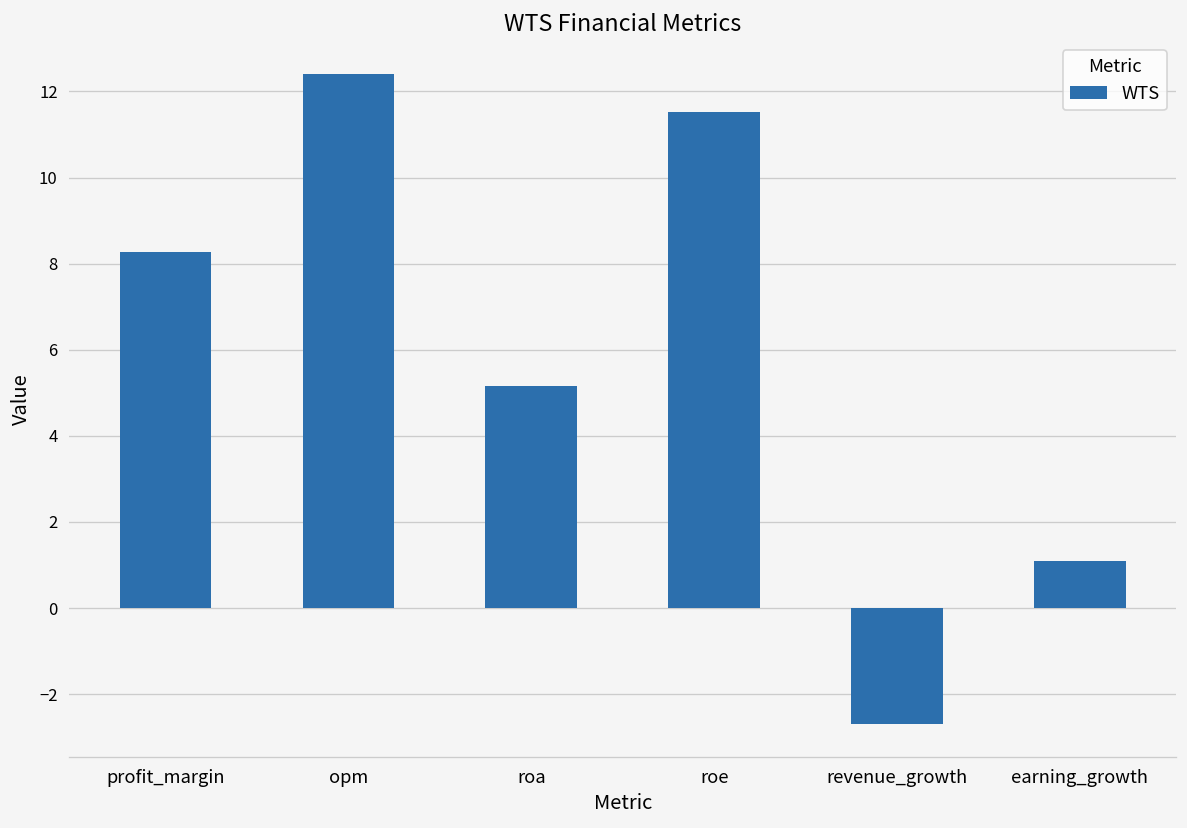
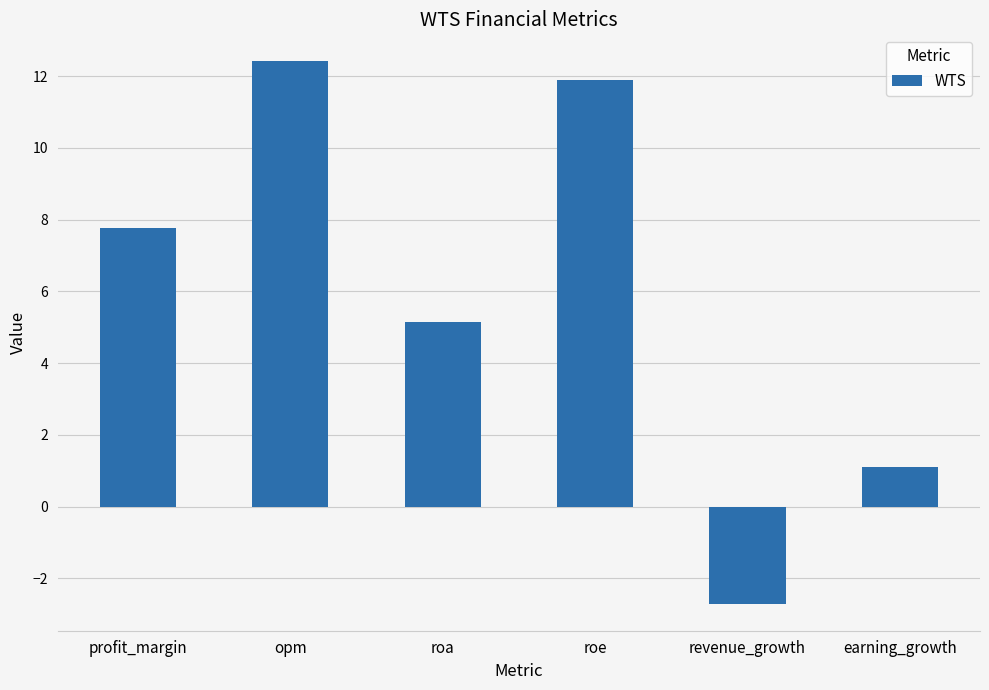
  {
-   "profit_margin": 8.3,
+   "profit_margin": 7.8,
    "opm": 12.4,
    "roa": 5.2,
-   "roe": 11.5,
+   "roe": 11.9,
    "revenue_growth": -2.7,
    "earning_growth": 1.1
  }
